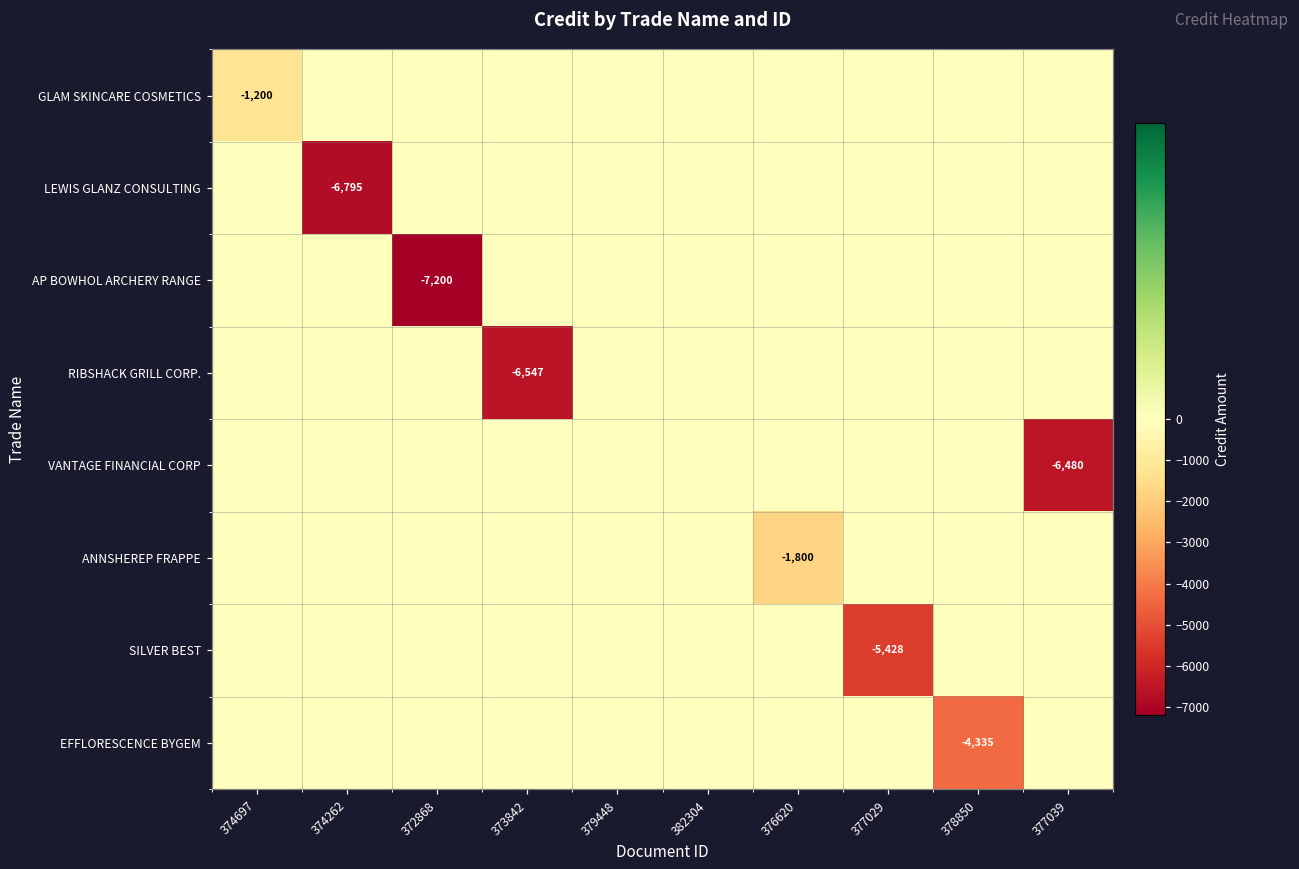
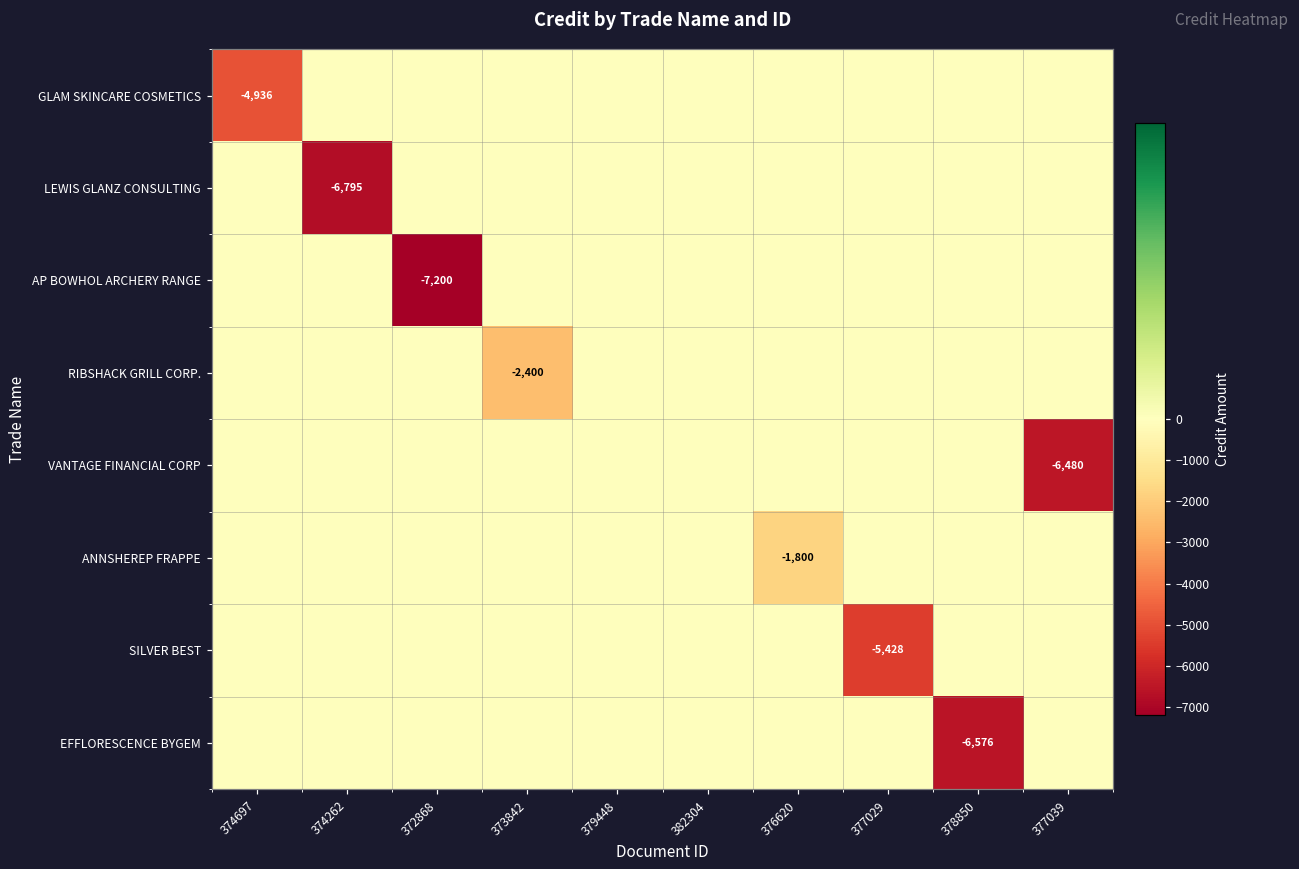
  {
    "GLAM SKINCARE COSMETICS": {
-     "374697": "-1,200"
+     "374697": "-4,936"
    },
    "LEWIS GLANZ CONSULTING": {
      "374262": "-6,795"
    },
    "AP BOWHOL ARCHERY RANGE": {
      "372868": "-7,200"
    },
    "RIBSHACK GRILL CORP.": {
-     "373842": "-6,547"
+     "373842": "-2,400"
    },
    "VANTAGE FINANCIAL CORP": {
      "377039": "-6,480"
    },
    "ANNSHEREP FRAPPE": {
      "376620": "-1,800"
    },
    "SILVER BEST": {
      "377029": "-5,428"
    },
    "EFFLORESCENCE BYGEM": {
-     "378850": "-4,335"
+     "378850": "-6,576"
    }
  }
